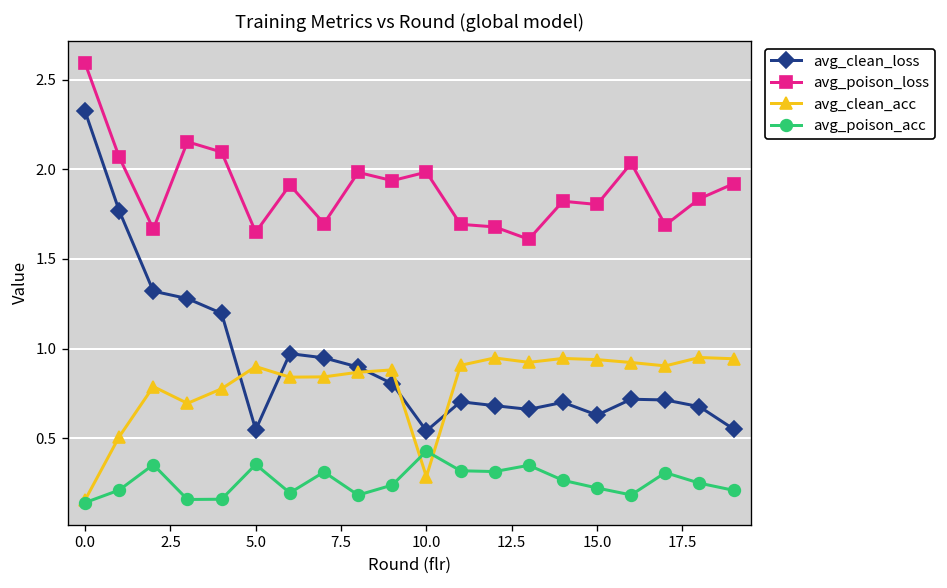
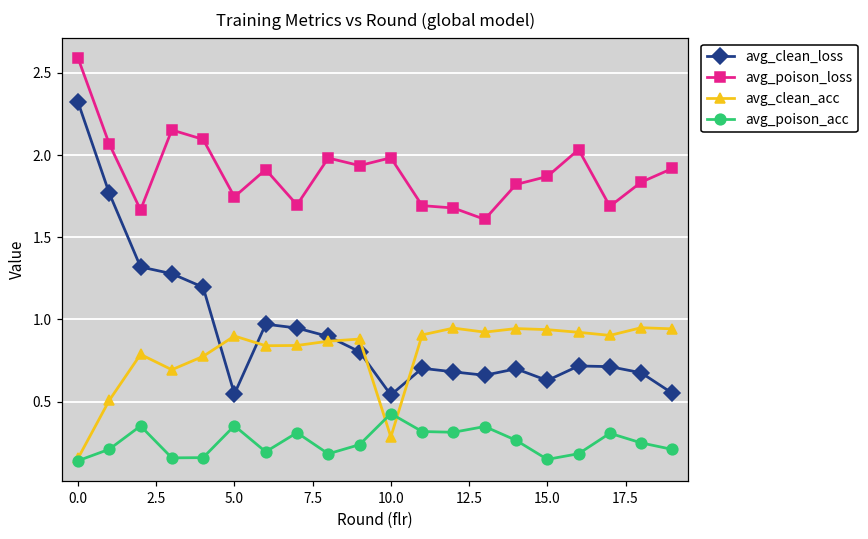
  {
    "avg_clean_loss": {
      "0.0": 2.32,
      "5.0": 0.55,
      "10.0": 0.54,
      "15.0": 0.63
    },
    "avg_poison_loss": {
      "0.0": 2.59,
-     "5.0": 1.65,
+     "5.0": 1.75,
      "10.0": 1.98,
-     "15.0": 1.80
+     "15.0": 1.87
    },
    "avg_clean_acc": {
      "5.0": 0.90,
      "10.0": 0.29,
      "15.0": 0.94
    },
    "avg_poison_acc": {
      "5.0": 0.35,
      "10.0": 0.43,
-     "15.0": 0.22
+     "15.0": 0.15
    }
  }
